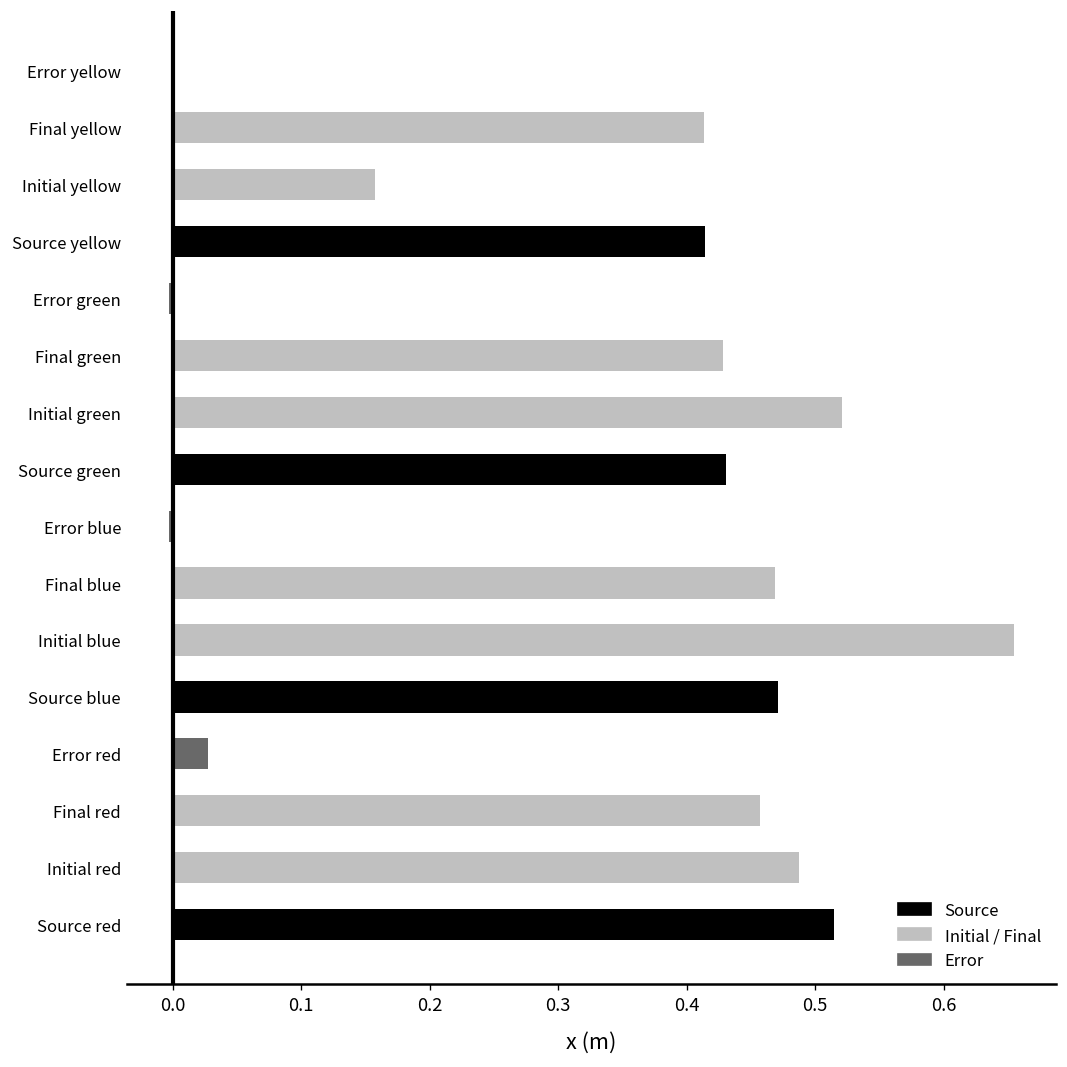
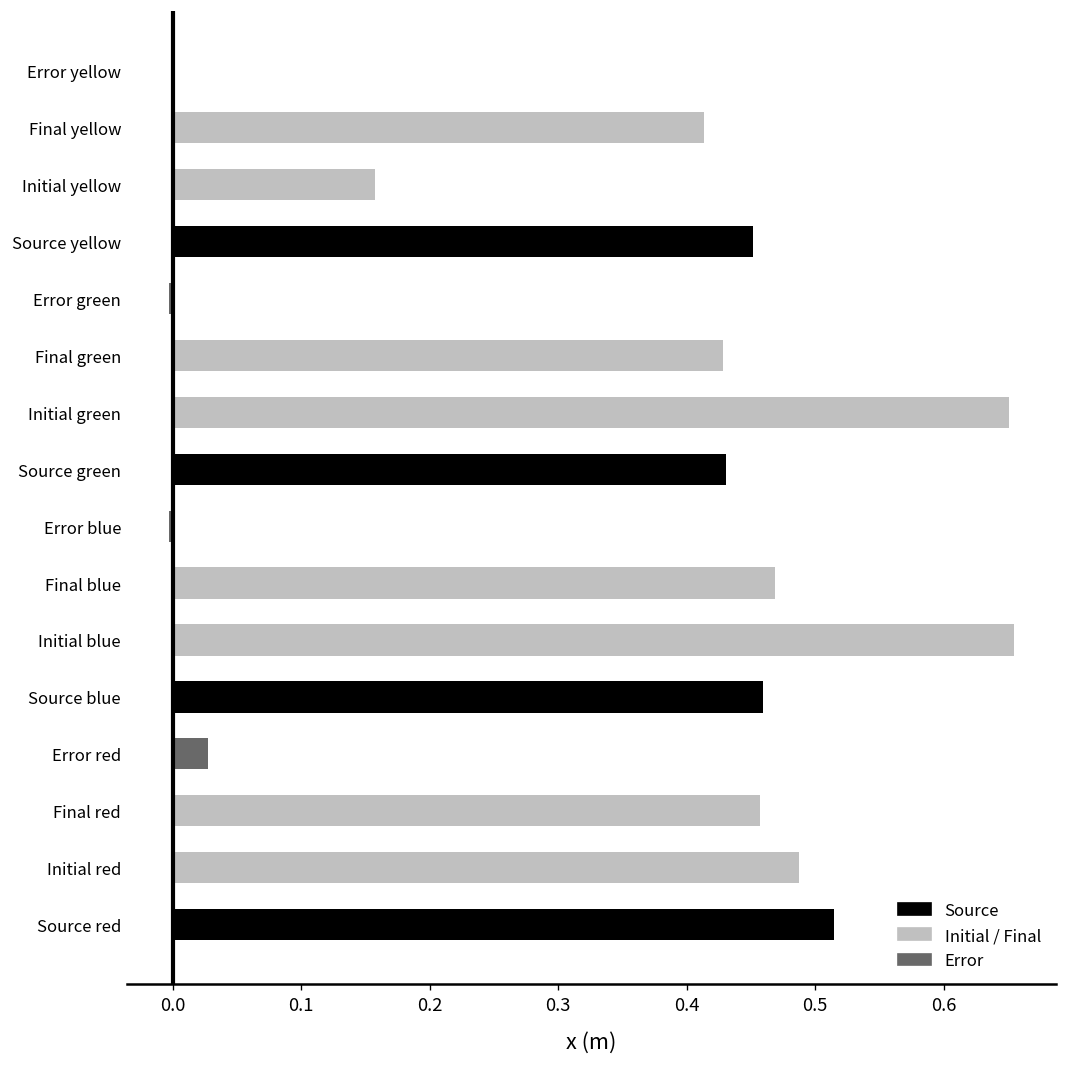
  {
    "Final yellow": 0.413,
    "Initial yellow": 0.157,
-   "Source yellow": 0.414,
+   "Source yellow": 0.452,
    "Error green": -0.003,
    "Final green": 0.428,
-   "Initial green": 0.521,
+   "Initial green": 0.650,
    "Source green": 0.431,
    "Error blue": -0.003,
    "Final blue": 0.468,
    "Initial blue": 0.654,
-   "Source blue": 0.471,
+   "Source blue": 0.459,
    "Error red": 0.027,
    "Final red": 0.457,
    "Initial red": 0.487,
    "Source red": 0.514
  }
